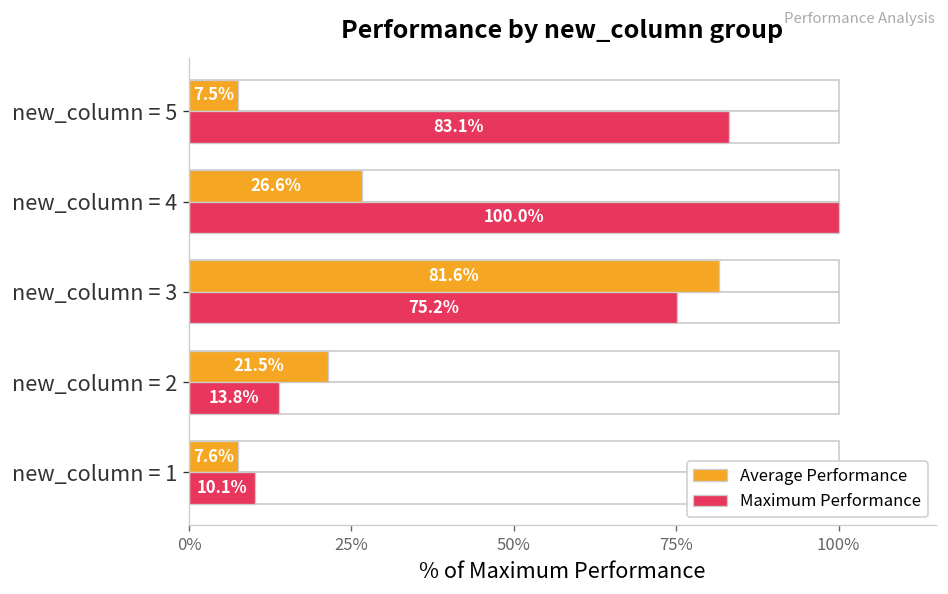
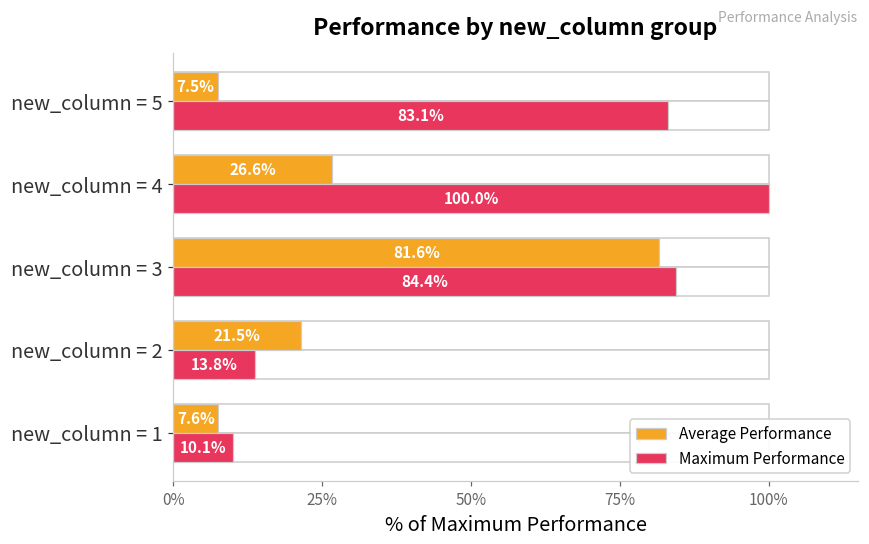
  {
    "Maximum Performance": {
      "new_column = 4": "100.0%",
-     "new_column = 3": "75.2%"
+     "new_column = 3": "84.4%"
    }
  }
